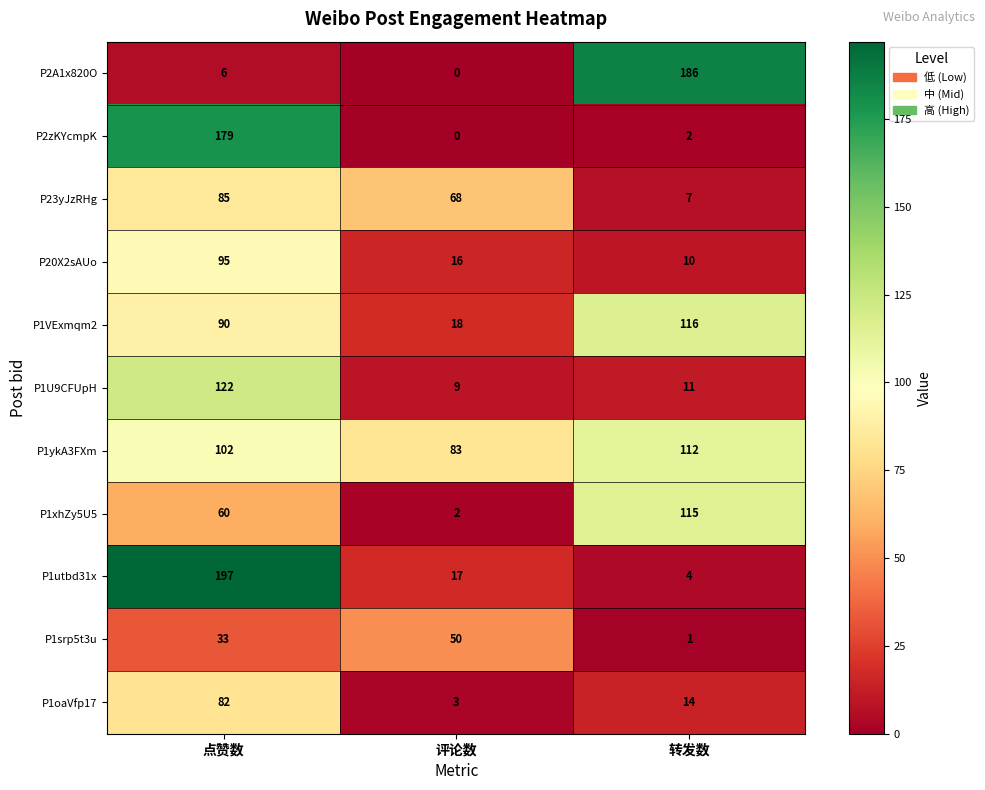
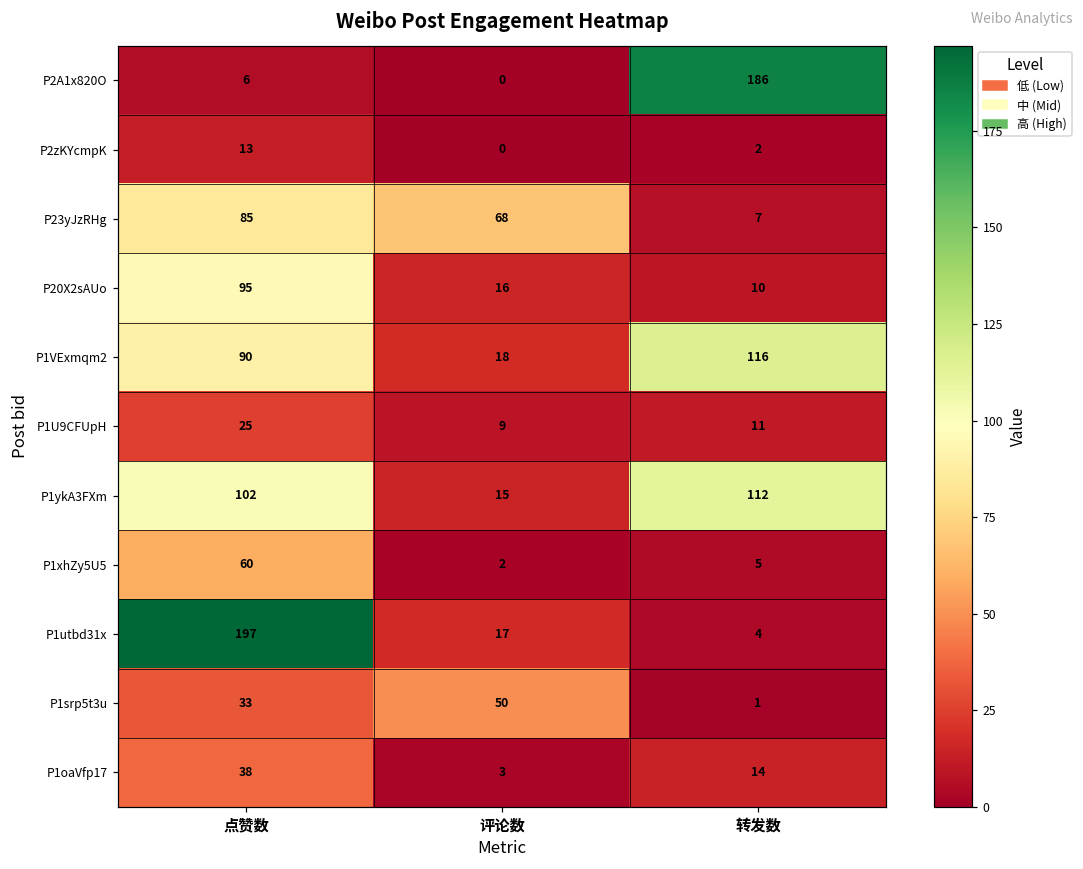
  {
    "P2A1x820O": {
      "点赞数": 6,
      "评论数": 0,
      "转发数": 186
    },
    "P2zKYcmpK": {
-     "点赞数": 179,
+     "点赞数": 13,
      "评论数": 0,
      "转发数": 2
    },
    "P23yJzRHg": {
      "点赞数": 85,
      "评论数": 68,
      "转发数": 7
    },
    "P20X2sAUo": {
      "点赞数": 95,
      "评论数": 16,
      "转发数": 10
    },
    "P1VExmqm2": {
      "点赞数": 90,
      "评论数": 18,
      "转发数": 116
    },
    "P1U9CFUpH": {
-     "点赞数": 122,
+     "点赞数": 25,
      "评论数": 9,
      "转发数": 11
    },
    "P1ykA3FXm": {
      "点赞数": 102,
-     "评论数": 83,
+     "评论数": 15,
      "转发数": 112
    },
    "P1xhZy5U5": {
      "点赞数": 60,
      "评论数": 2,
-     "转发数": 115
+     "转发数": 5
    },
    "P1utbd31x": {
      "点赞数": 197,
      "评论数": 17,
      "转发数": 4
    },
    "P1srp5t3u": {
      "点赞数": 33,
      "评论数": 50,
      "转发数": 1
    },
    "P1oaVfp17": {
-     "点赞数": 82,
+     "点赞数": 38,
      "评论数": 3,
      "转发数": 14
    }
  }
